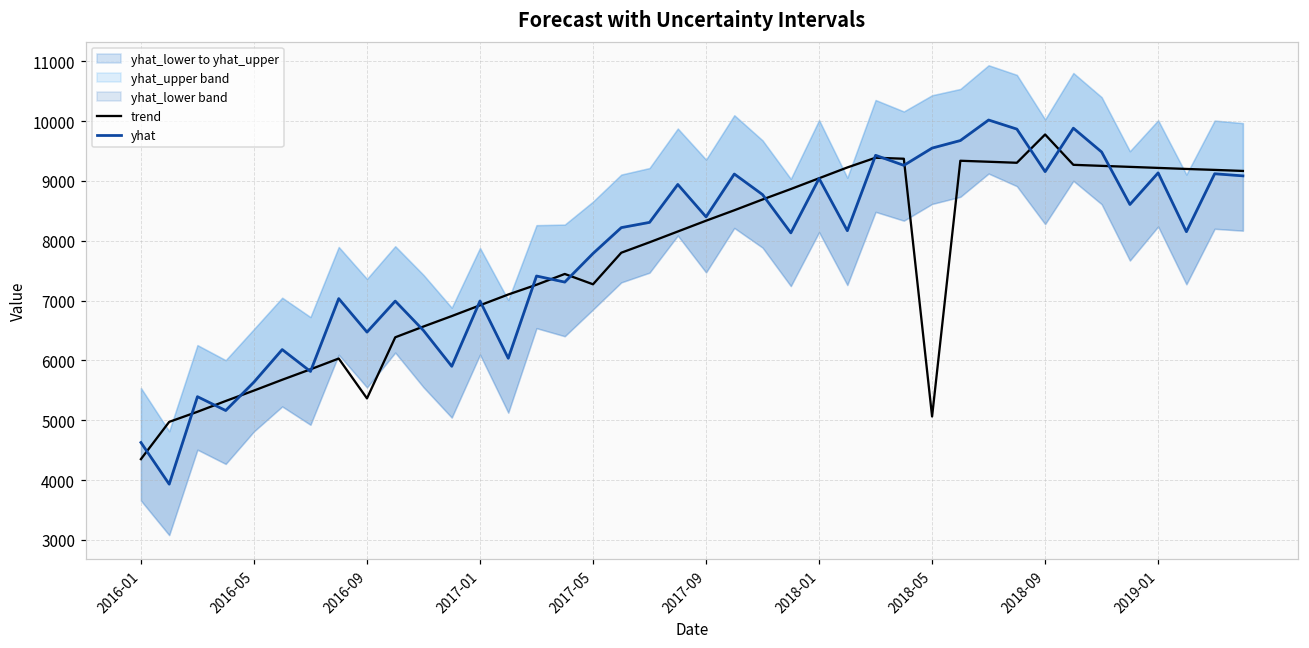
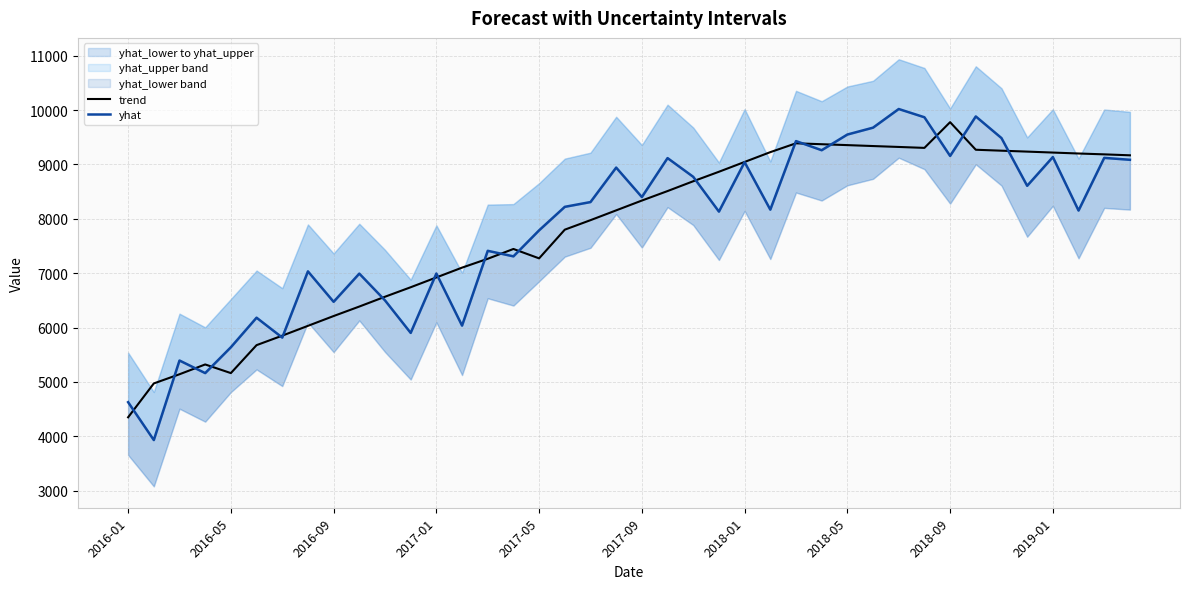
  {
    "trend": {
      "2016-01": 4400,
-     "2016-05": 5500,
-     "2016-09": 5400,
+     "2016-05": 5200,
+     "2016-09": 6200,
      "2017-01": 6900,
      "2017-05": 7300,
      "2017-09": 8300,
-     "2018-05": 5100,
+     "2018-05": 9400,
      "2018-09": 9800,
      "2019-01": 9200
    }
  }
